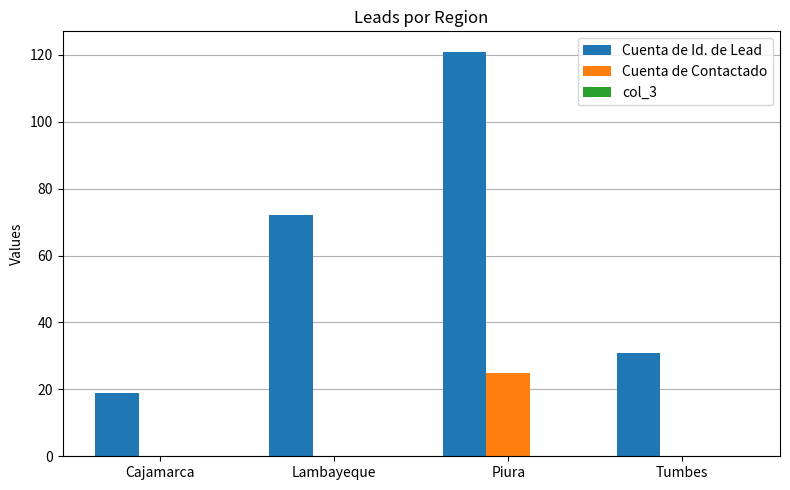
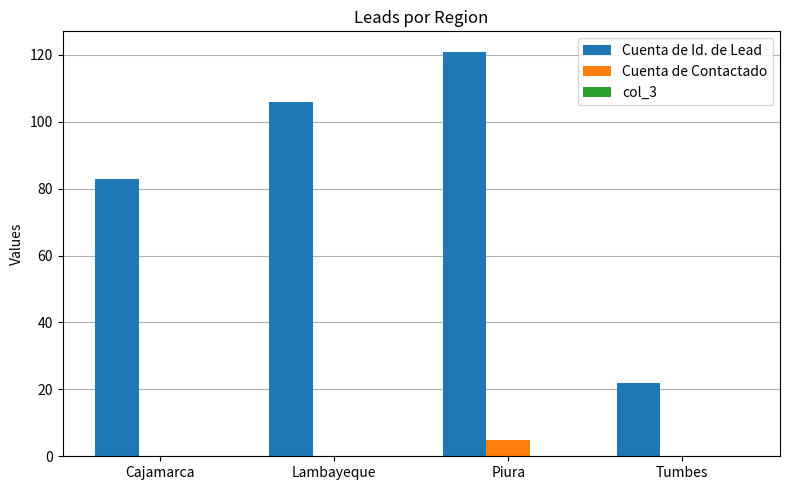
  {
    "Cuenta de Id. de Lead": {
-     "Cajamarca": 19,
-     "Lambayeque": 72,
+     "Cajamarca": 83,
+     "Lambayeque": 106,
      "Piura": 121,
-     "Tumbes": 31
+     "Tumbes": 22
    },
    "Cuenta de Contactado": {
      "Cajamarca": 0,
      "Lambayeque": 0,
-     "Piura": 25,
+     "Piura": 5,
      "Tumbes": 0
    },
    "col_3": {
      "Cajamarca": 0,
      "Lambayeque": 0,
      "Tumbes": 0
    }
  }
